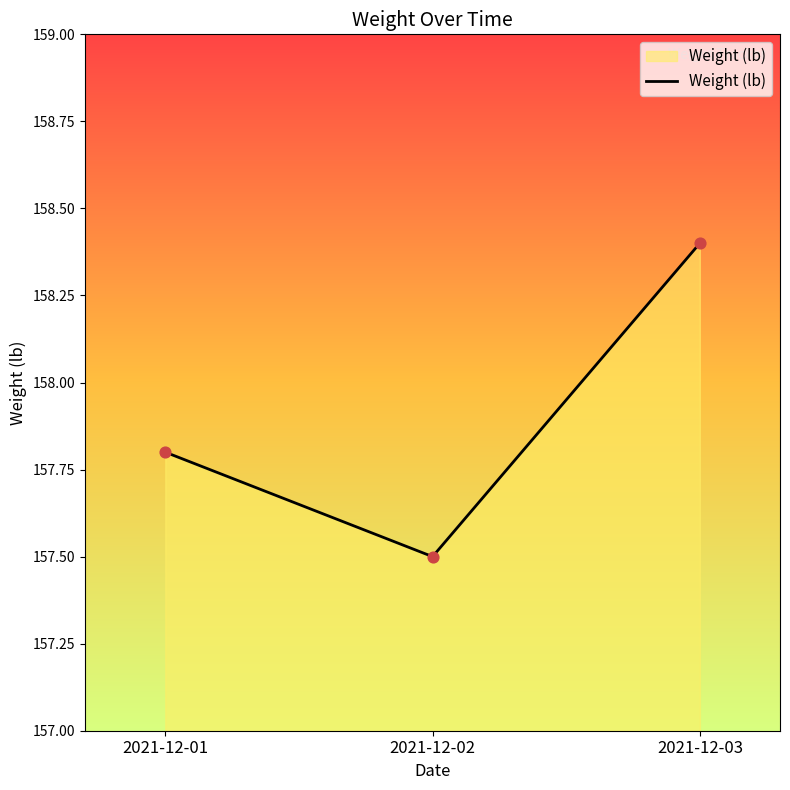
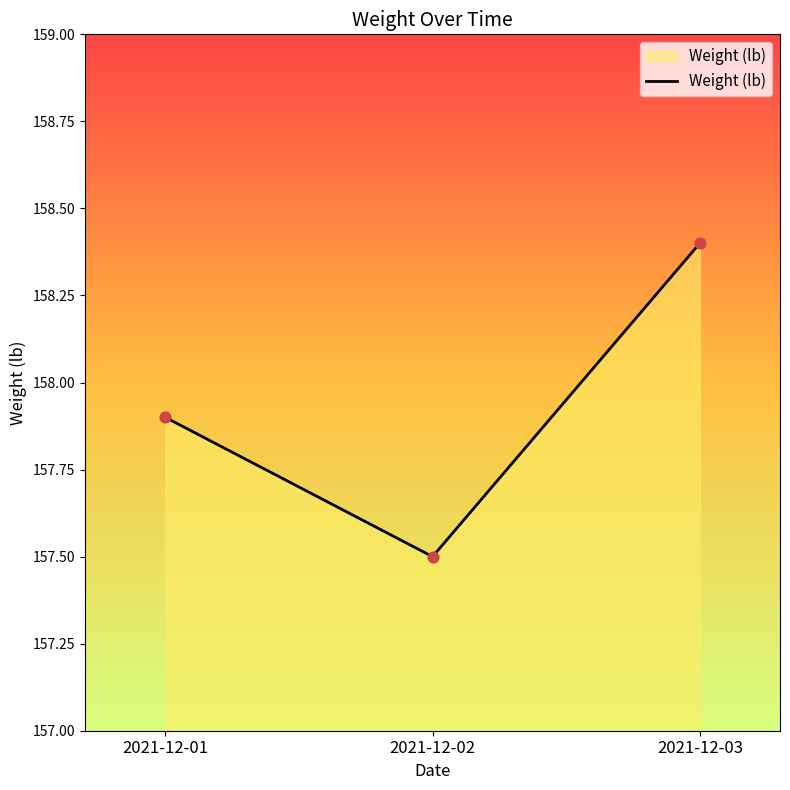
  {
-   "2021-12-01": 157.8,
+   "2021-12-01": 157.9,
    "2021-12-02": 157.5,
    "2021-12-03": 158.4
  }
